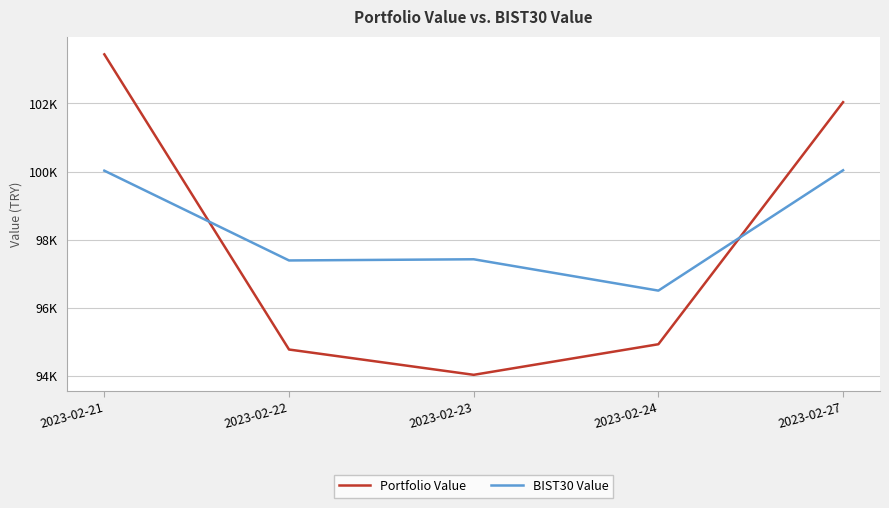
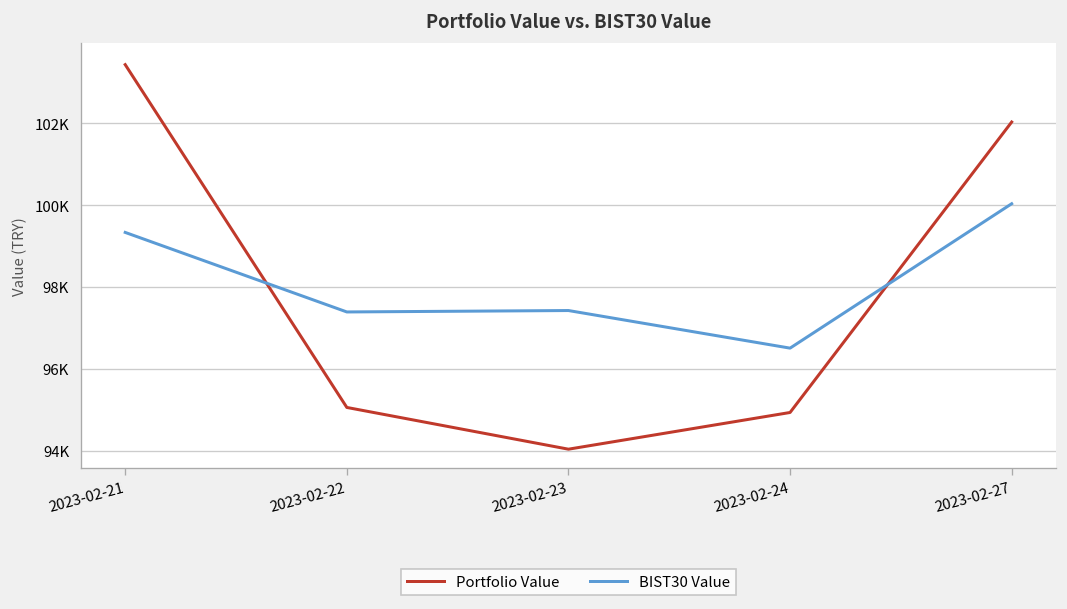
  {
    "Portfolio Value": {
      "2023-02-21": 103400,
-     "2023-02-22": 94800,
+     "2023-02-22": 95100,
      "2023-02-23": 94000,
      "2023-02-24": 94900,
      "2023-02-27": 102000
    },
    "BIST30 Value": {
-     "2023-02-21": 100000,
+     "2023-02-21": 99300,
      "2023-02-22": 97400,
      "2023-02-23": 97400,
      "2023-02-24": 96500,
      "2023-02-27": 100000
    }
  }
